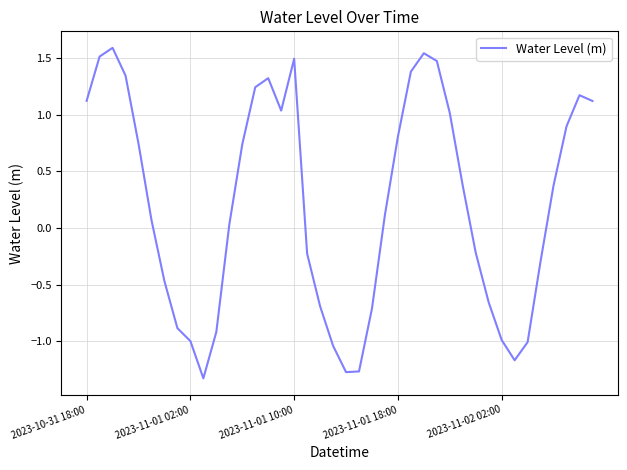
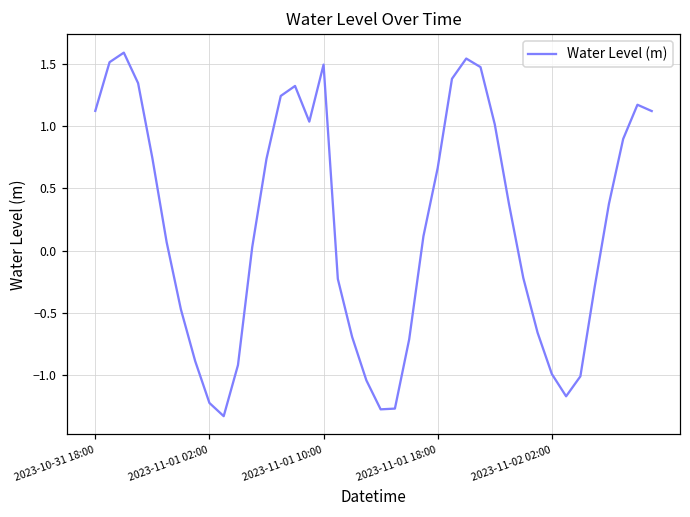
  {
    "2023-10-31 18:00": 1.12,
-   "2023-11-01 02:00": -1.00,
+   "2023-11-01 02:00": -1.22,
    "2023-11-01 10:00": 1.49,
-   "2023-11-01 18:00": 0.81,
+   "2023-11-01 18:00": 0.67,
    "2023-11-02 02:00": -0.99
  }
